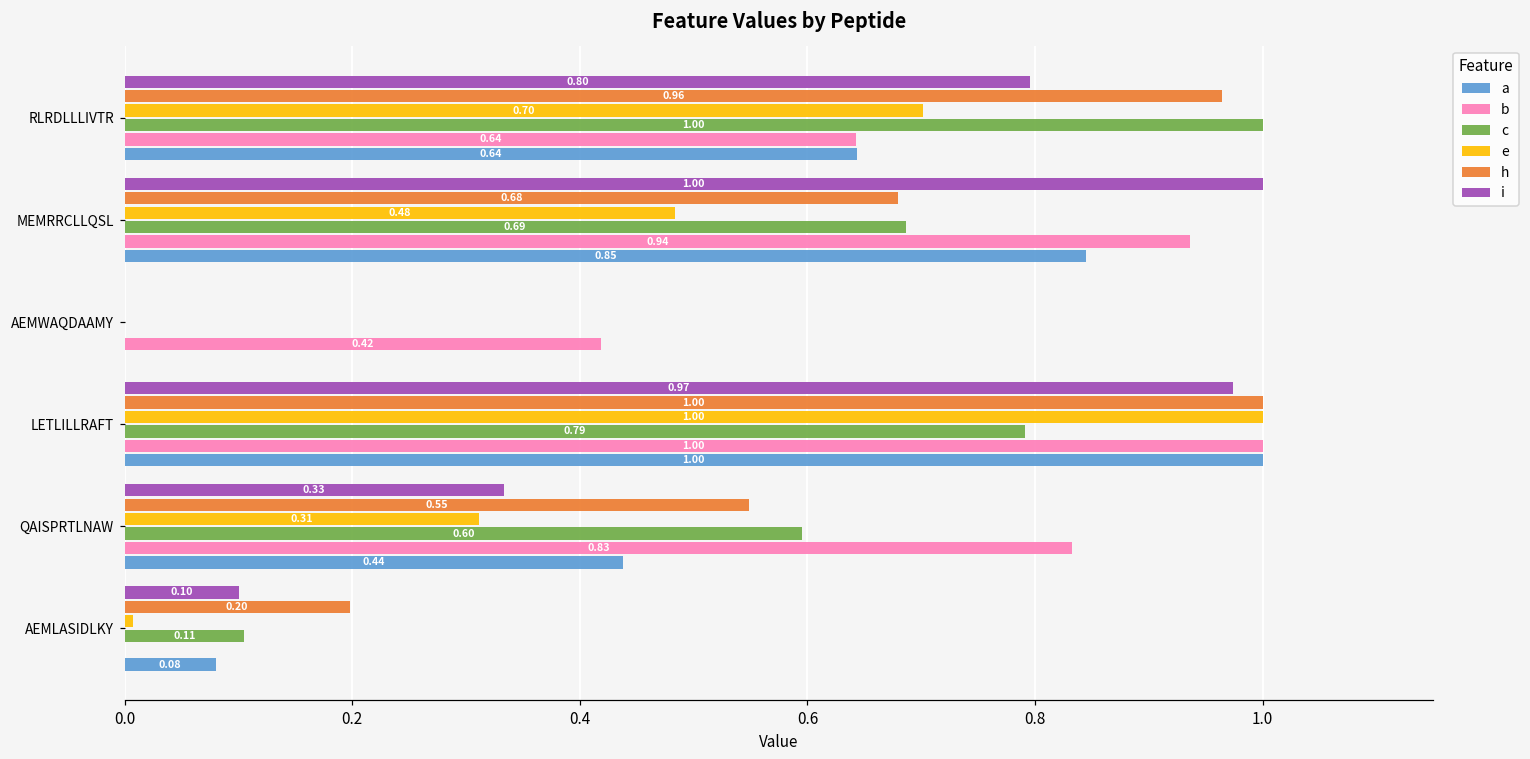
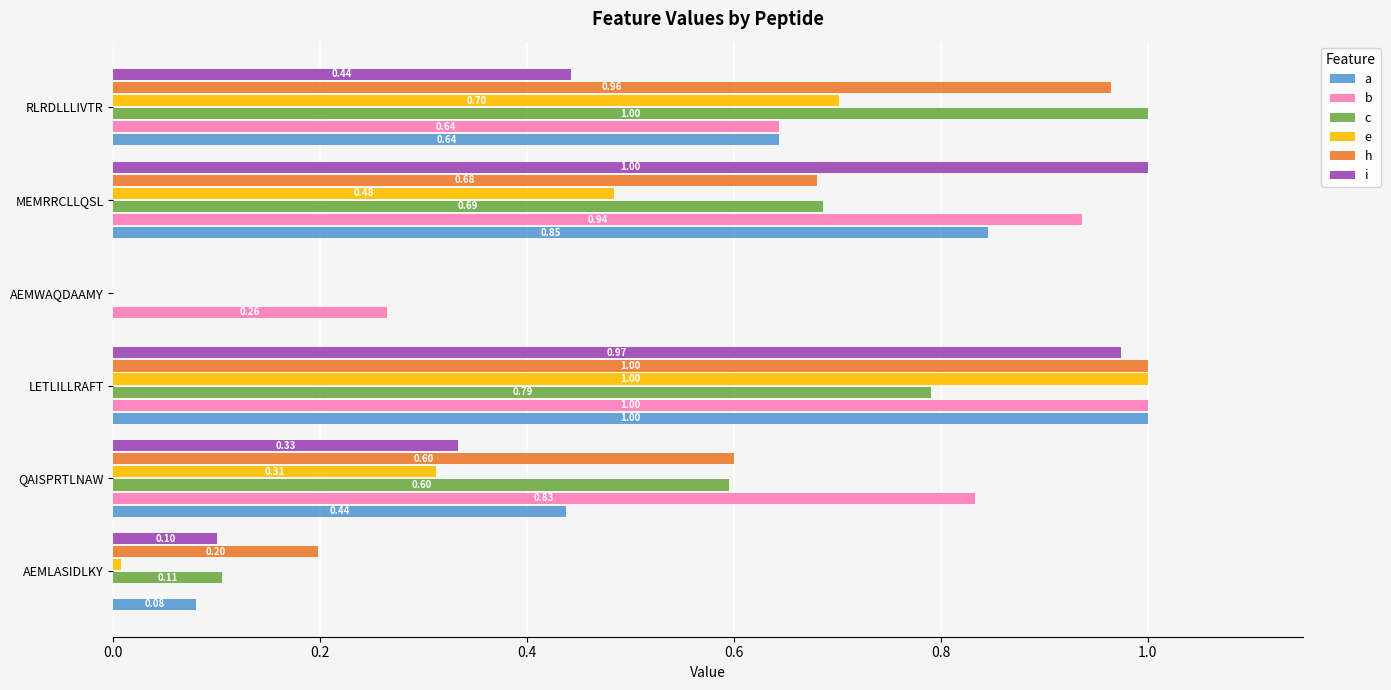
  {
    "a": {
      "RLRDLLLIVTR": 0.64,
      "MEMRRCLLQSL": 0.85,
      "LETLILLRAFT": 1.00,
      "QAISPRTLNAW": 0.44,
      "AEMLASIDLKY": 0.08
    },
    "b": {
      "RLRDLLLIVTR": 0.64,
      "MEMRRCLLQSL": 0.94,
-     "AEMWAQDAAMY": 0.42,
+     "AEMWAQDAAMY": 0.26,
      "LETLILLRAFT": 1.00,
      "QAISPRTLNAW": 0.83
    },
    "c": {
      "RLRDLLLIVTR": 1.00,
      "MEMRRCLLQSL": 0.69,
      "LETLILLRAFT": 0.79,
      "QAISPRTLNAW": 0.60,
      "AEMLASIDLKY": 0.11
    },
    "e": {
      "RLRDLLLIVTR": 0.70,
      "MEMRRCLLQSL": 0.48,
      "LETLILLRAFT": 1.00,
      "QAISPRTLNAW": 0.31
    },
    "h": {
      "RLRDLLLIVTR": 0.96,
      "MEMRRCLLQSL": 0.68,
      "LETLILLRAFT": 1.00,
-     "QAISPRTLNAW": 0.55,
+     "QAISPRTLNAW": 0.60,
      "AEMLASIDLKY": 0.20
    },
    "i": {
-     "RLRDLLLIVTR": 0.80,
+     "RLRDLLLIVTR": 0.44,
      "MEMRRCLLQSL": 1.00,
      "LETLILLRAFT": 0.97,
      "QAISPRTLNAW": 0.33,
      "AEMLASIDLKY": 0.10
    }
  }
